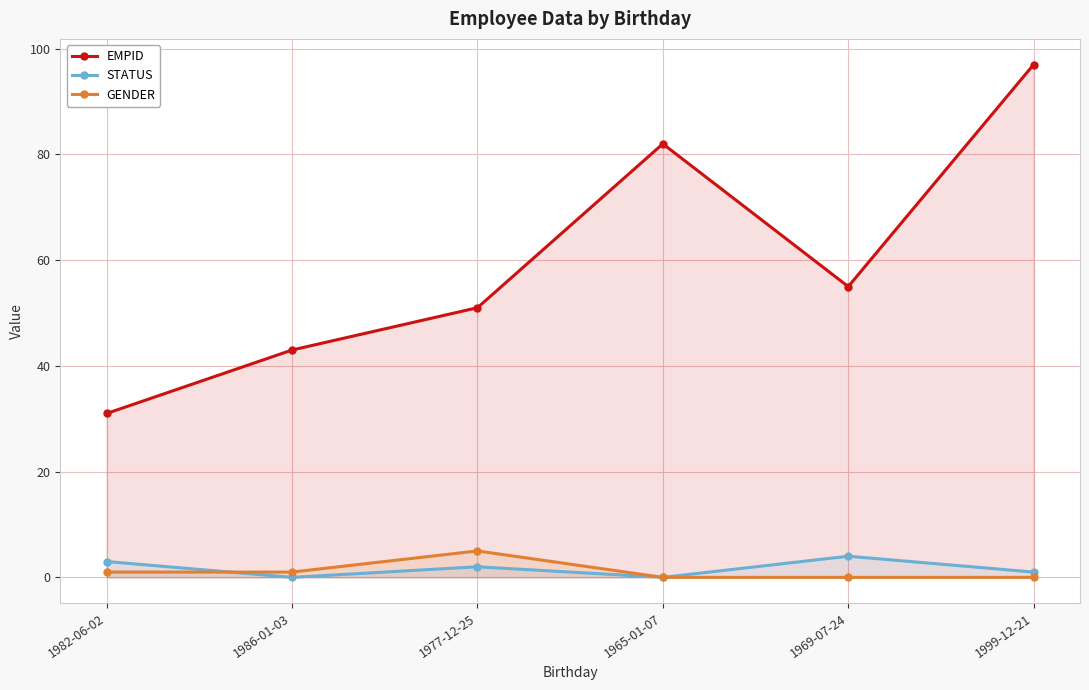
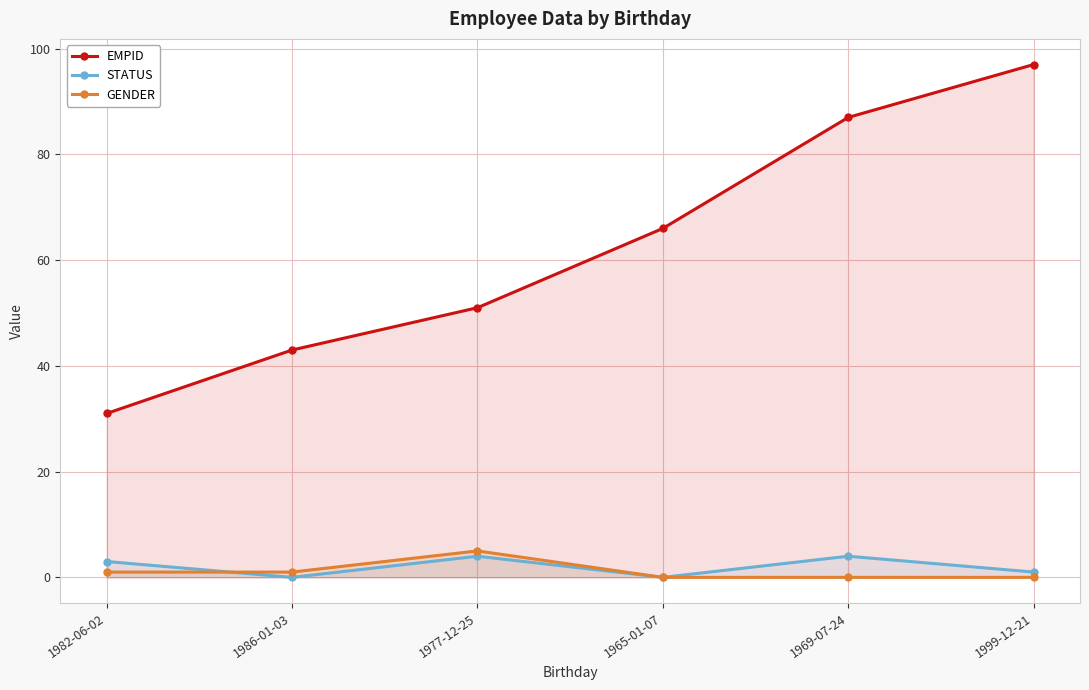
  {
    "EMPID": {
      "1982-06-02": 31,
      "1986-01-03": 43,
      "1977-12-25": 51,
-     "1965-01-07": 82,
-     "1969-07-24": 55,
+     "1965-01-07": 66,
+     "1969-07-24": 87,
      "1999-12-21": 97
    },
    "STATUS": {
      "1982-06-02": 3,
      "1986-01-03": 0,
-     "1977-12-25": 2,
+     "1977-12-25": 4,
      "1969-07-24": 4,
      "1999-12-21": 1
    },
    "GENDER": {
      "1982-06-02": 1,
      "1986-01-03": 1,
      "1977-12-25": 5,
      "1969-07-24": 0,
      "1999-12-21": 0
    }
  }
